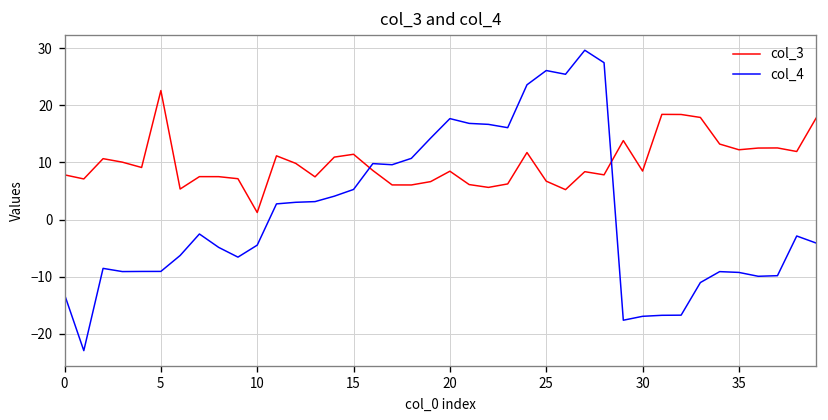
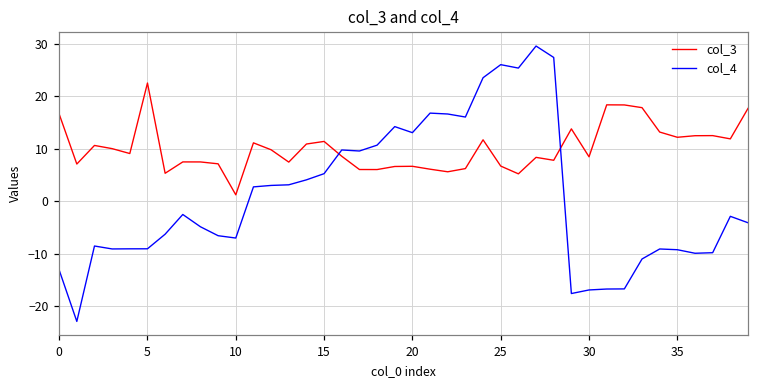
  {
    "col_3": {
-     "0": 8,
+     "0": 17,
      "5": 23,
      "10": 1,
      "15": 11,
-     "20": 8,
+     "20": 7,
      "25": 7,
      "30": 8,
      "35": 12
    },
    "col_4": {
      "0": -13,
      "5": -9,
-     "10": -4,
+     "10": -7,
      "15": 5,
-     "20": 18,
+     "20": 13,
      "25": 26,
      "30": -17,
      "35": -9
    }
  }
